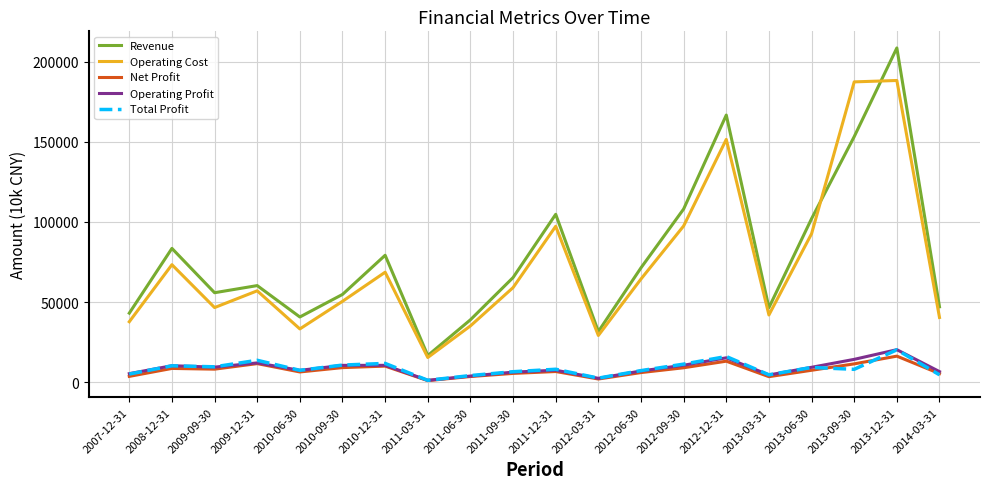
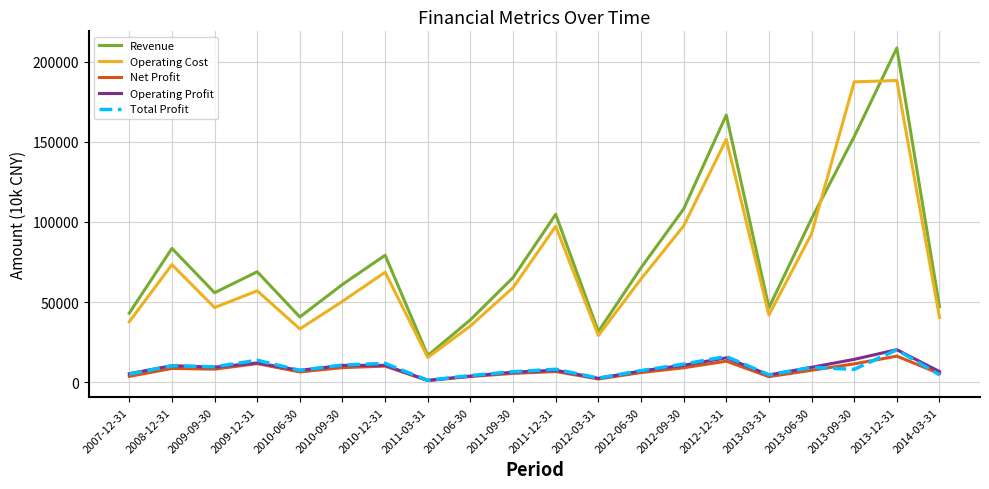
  {
    "Revenue": {
      "2007-12-31": 43000,
      "2008-12-31": 84000,
      "2009-09-30": 56000,
-     "2009-12-31": 60000,
+     "2009-12-31": 69000,
      "2010-06-30": 41000,
-     "2010-09-30": 55000,
+     "2010-09-30": 61000,
      "2010-12-31": 79000,
      "2011-06-30": 39000,
      "2011-09-30": 65000,
      "2011-12-31": 105000,
      "2012-03-31": 32000,
      "2012-06-30": 71000,
      "2012-09-30": 108000,
      "2012-12-31": 167000,
      "2013-03-31": 47000,
      "2013-06-30": 102000,
      "2013-09-30": 153000,
      "2013-12-31": 209000,
      "2014-03-31": 47000
    },
    "Operating Cost": {
      "2007-12-31": 38000,
      "2008-12-31": 73000,
      "2009-09-30": 47000,
      "2009-12-31": 57000,
      "2010-06-30": 33000,
      "2010-09-30": 51000,
      "2010-12-31": 69000,
      "2011-06-30": 35000,
      "2011-09-30": 59000,
      "2011-12-31": 97000,
      "2012-03-31": 29000,
      "2012-06-30": 64000,
      "2012-09-30": 98000,
      "2012-12-31": 152000,
      "2013-03-31": 42000,
      "2013-06-30": 93000,
      "2013-09-30": 187000,
      "2013-12-31": 188000,
      "2014-03-31": 40000
    },
    "Net Profit": {
      "2008-12-31": 9000,
      "2012-09-30": 9000,
      "2012-12-31": 13000,
      "2013-06-30": 7000,
      "2013-09-30": 11000,
      "2013-12-31": 16000
    },
    "Operating Profit": {
      "2013-09-30": 14000
    },
    "Total Profit": {
      "2009-12-31": 14000,
      "2013-09-30": 8000
    }
  }
